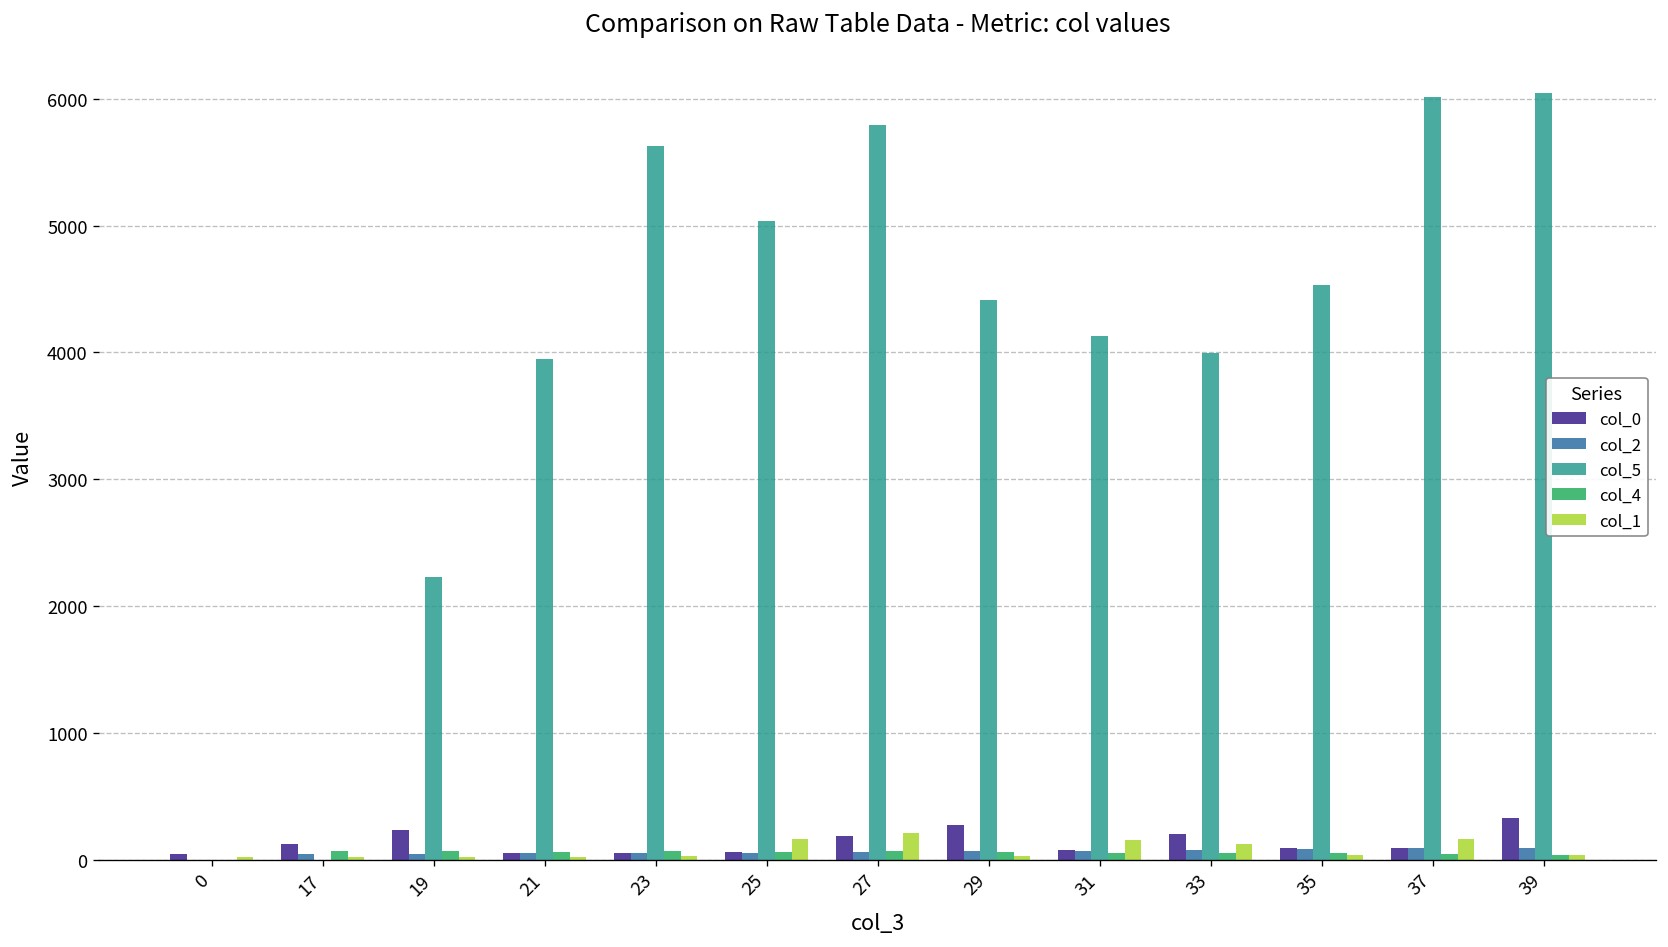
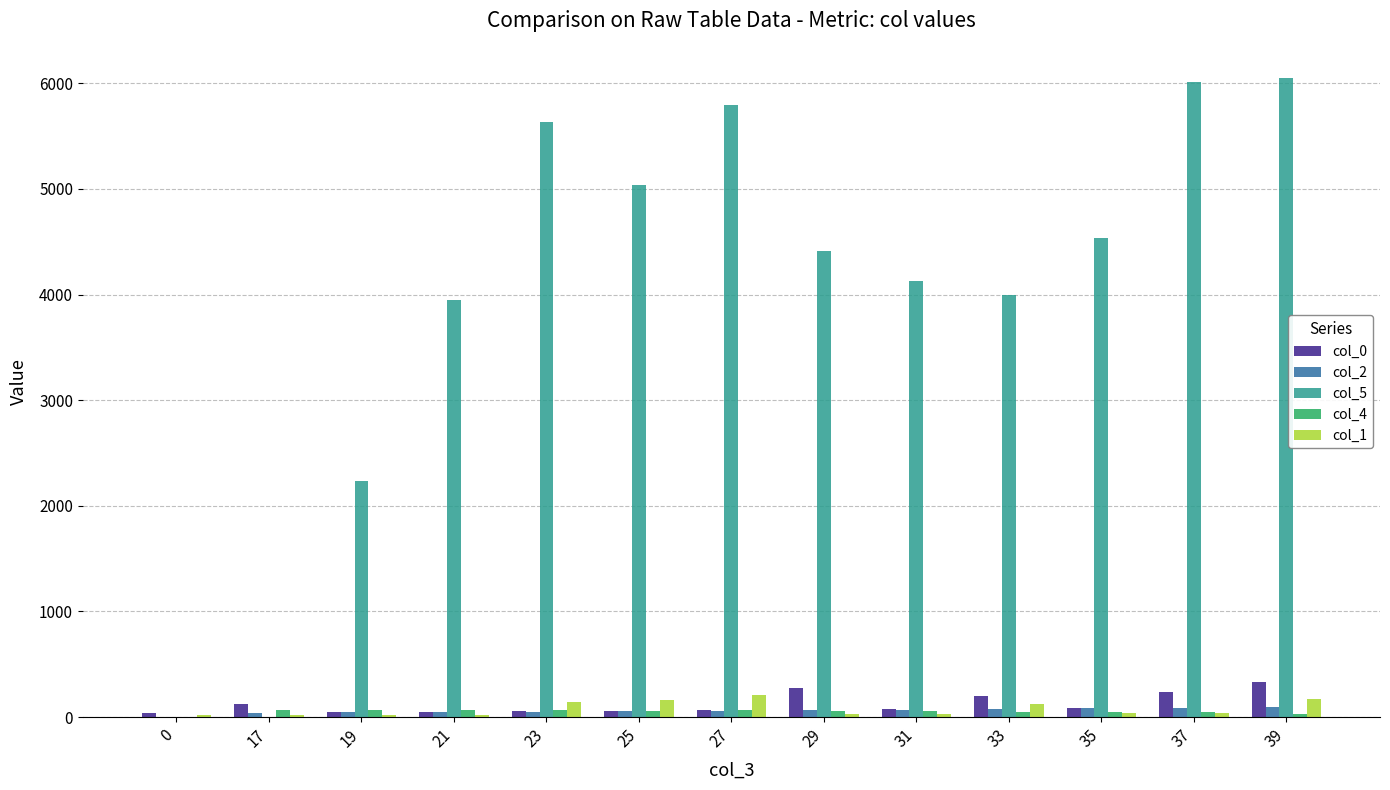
  {
    "col_0": {
      "0": 40,
      "17": 120,
-     "19": 240,
+     "19": 50,
      "21": 50,
      "23": 60,
      "25": 60,
-     "27": 190,
+     "27": 60,
      "29": 270,
      "31": 80,
      "33": 200,
      "35": 90,
-     "37": 90,
+     "37": 230,
      "39": 330
    },
    "col_1": {
-     "23": 30,
+     "23": 150,
      "25": 170,
      "27": 210,
      "29": 30,
-     "31": 160,
+     "31": 30,
      "33": 120,
      "35": 40,
-     "37": 160,
-     "39": 40
+     "37": 40,
+     "39": 170
    }
  }
